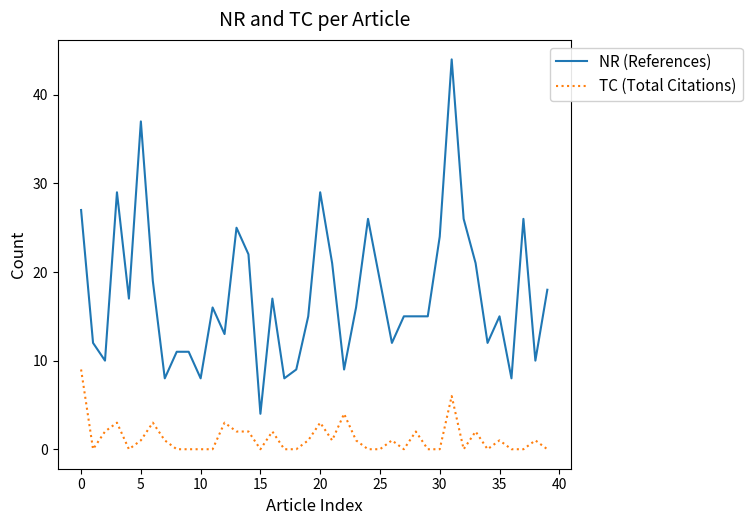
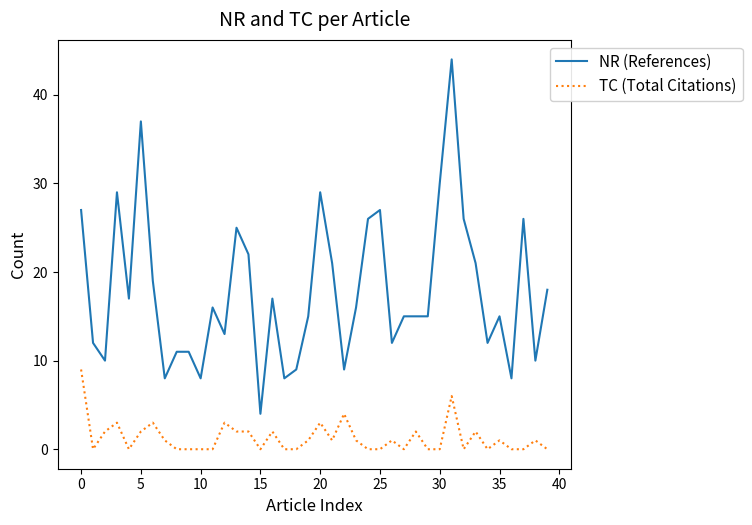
  {
    "NR (References)": {
      "0": 27,
      "5": 37,
      "10": 8,
      "15": 4,
      "20": 29,
-     "25": 19,
-     "30": 24,
+     "25": 27,
+     "30": 30,
      "35": 15
    },
    "TC (Total Citations)": {
      "0": 9,
-     "5": 1,
+     "5": 2,
      "10": 0,
      "15": 0,
      "20": 3,
      "25": 0,
      "30": 0,
      "35": 1
    }
  }
